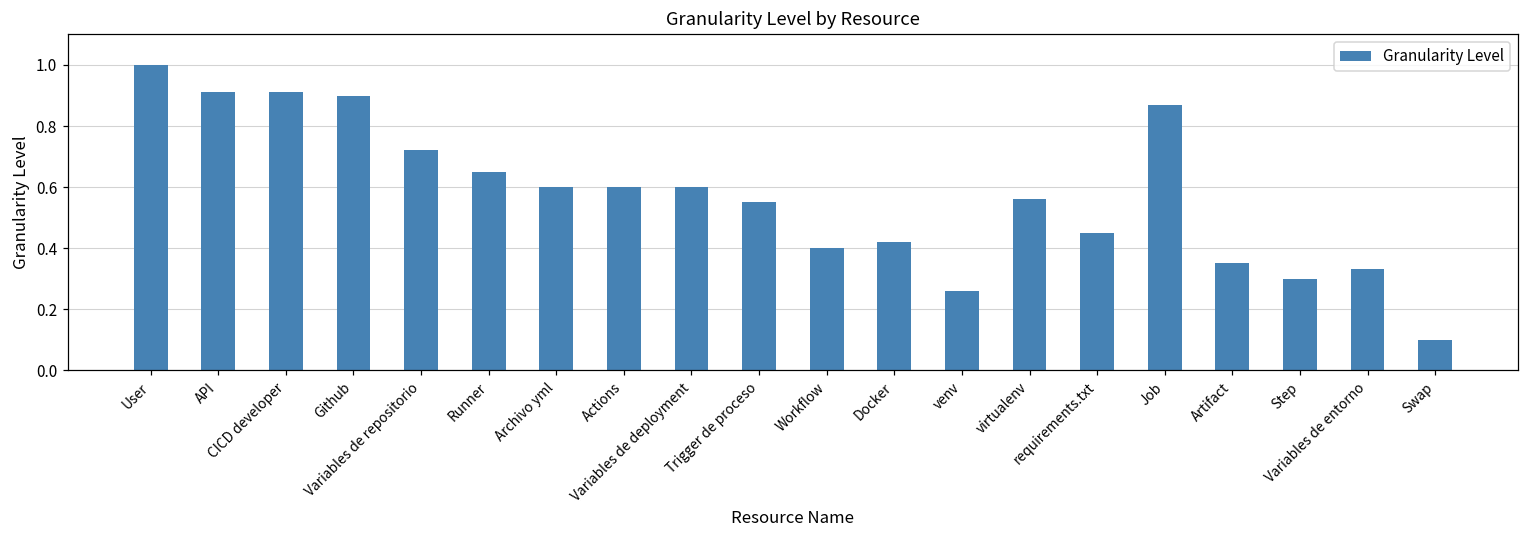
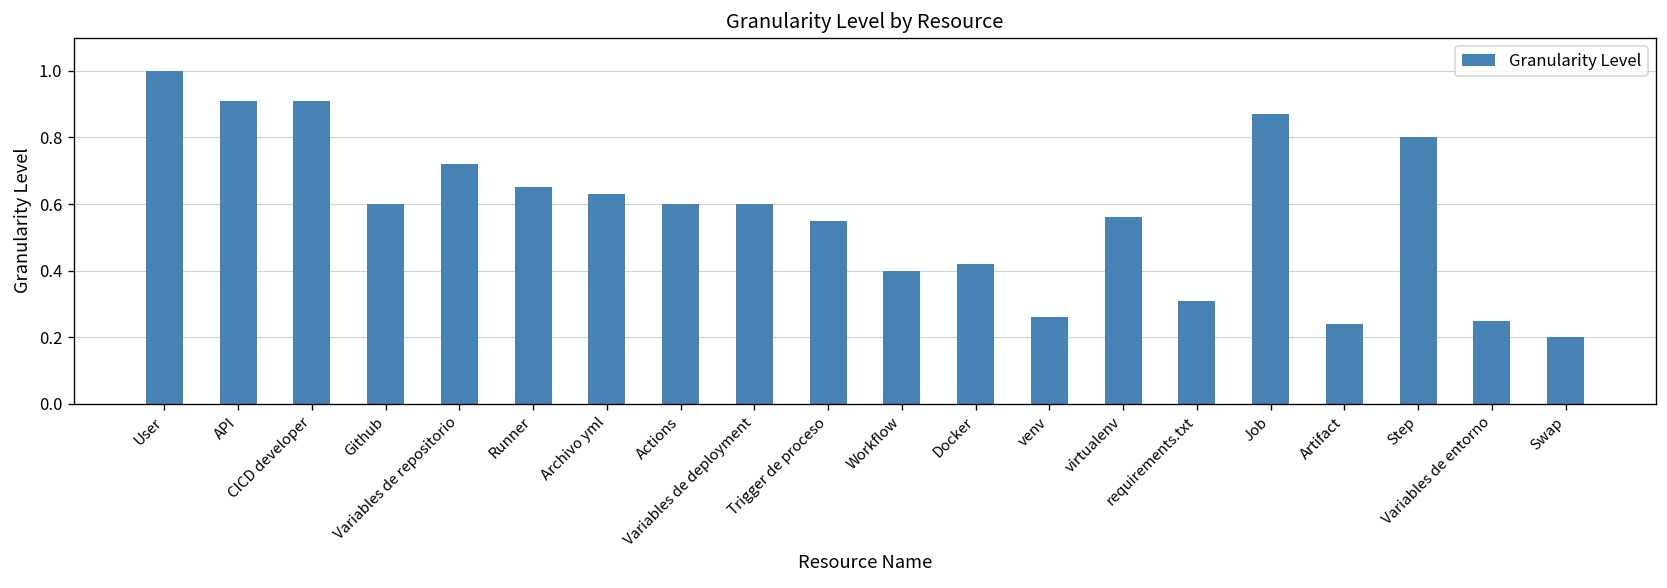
  {
    "User": 1.00,
    "API": 0.91,
    "CICD developer": 0.91,
-   "Github": 0.9,
+   "Github": 0.6,
    "Variables de repositorio": 0.72,
    "Runner": 0.65,
-   "Archivo yml": 0.60,
+   "Archivo yml": 0.63,
    "Actions": 0.60,
    "Variables de deployment": 0.60,
    "Trigger de proceso": 0.55,
    "Workflow": 0.40,
    "Docker": 0.42,
    "venv": 0.26,
    "virtualenv": 0.56,
-   "requirements.txt": 0.45,
+   "requirements.txt": 0.31,
    "Job": 0.87,
-   "Artifact": 0.35,
-   "Step": 0.3,
-   "Variables de entorno": 0.33,
-   "Swap": 0.1
+   "Artifact": 0.24,
+   "Step": 0.8,
+   "Variables de entorno": 0.25,
+   "Swap": 0.2
  }
